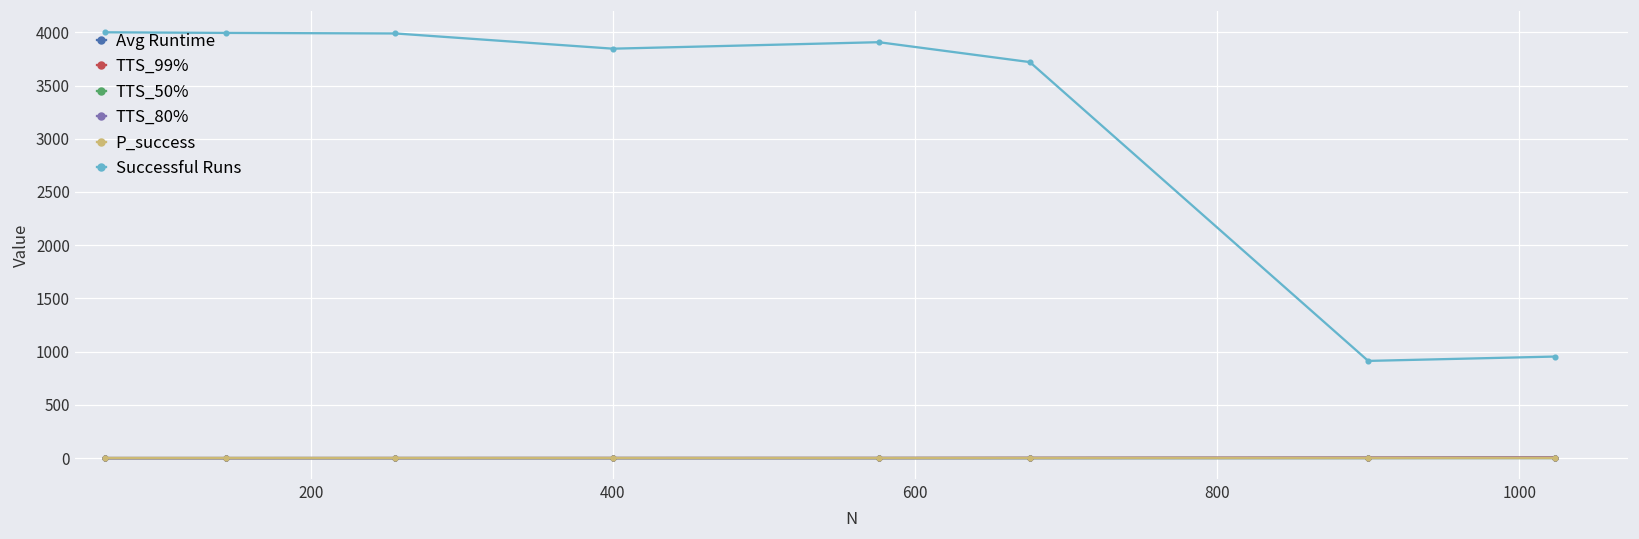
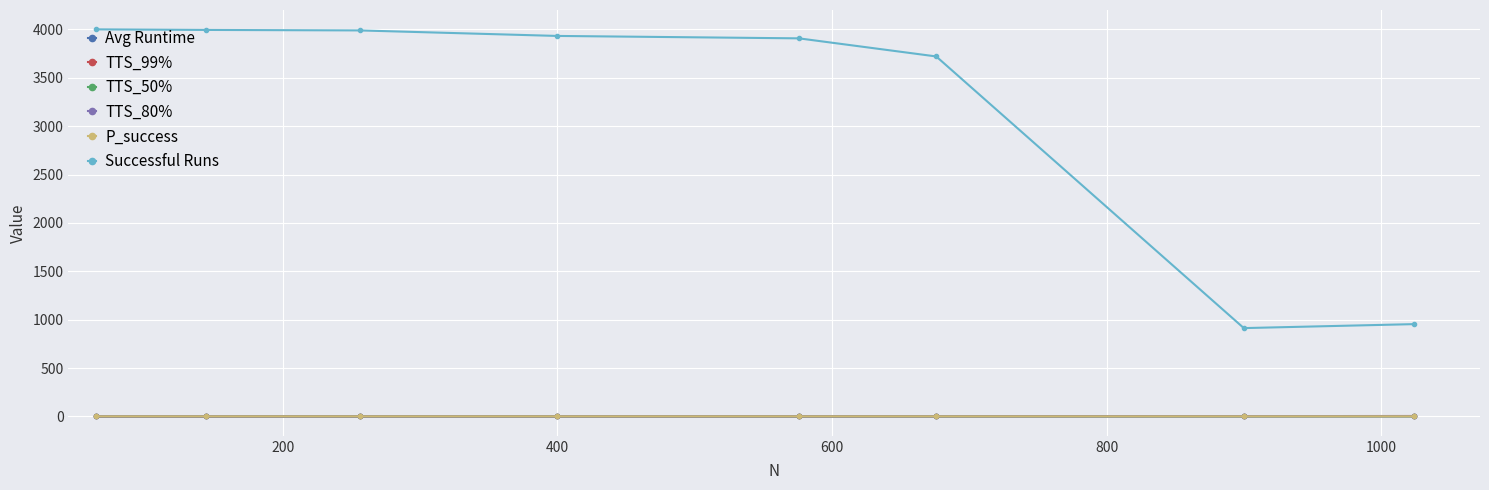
  {
    "P_success": {
      "400": 0
    },
    "Successful Runs": {
-     "400": 3800
+     "400": 3900
    }
  }
